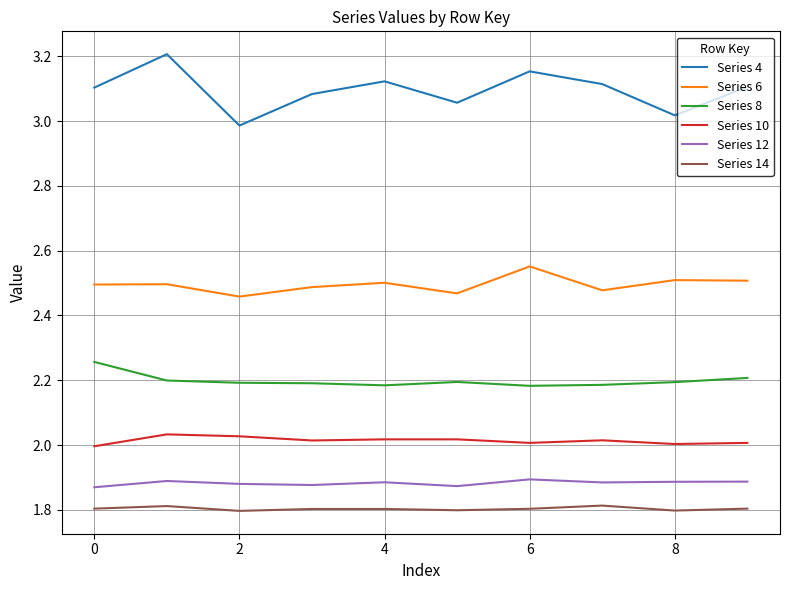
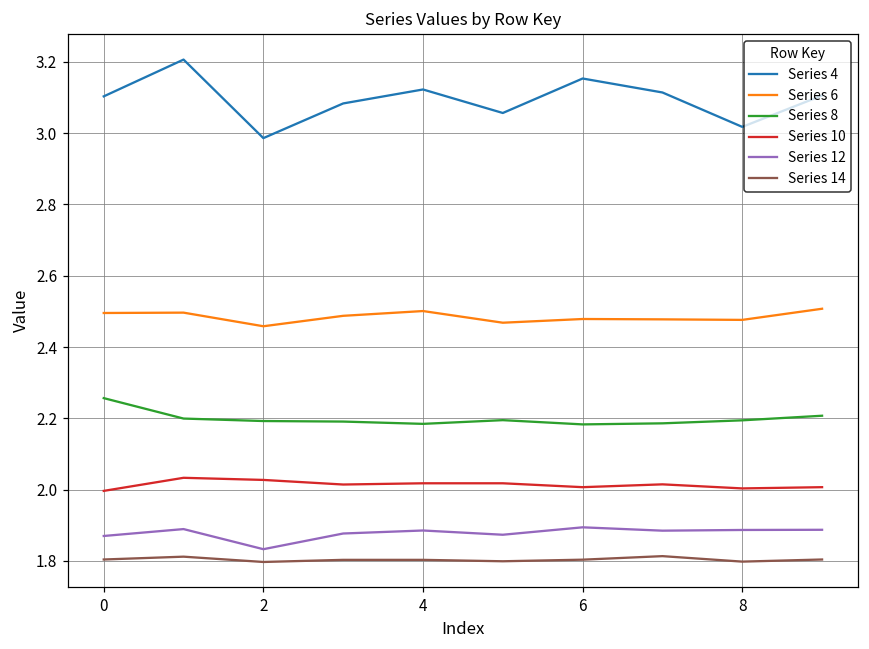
  {
    "Series 4": {
      "0": 3.10,
      "2": 2.99,
      "4": 3.12,
      "6": 3.15,
      "8": 3.02
    },
    "Series 6": {
      "0": 2.50,
      "2": 2.46,
      "4": 2.50,
-     "6": 2.55,
-     "8": 2.51
+     "6": 2.48,
+     "8": 2.48
    },
    "Series 8": {
      "0": 2.26,
      "2": 2.19,
      "4": 2.18,
      "6": 2.18,
      "8": 2.19
    },
    "Series 10": {
      "0": 2.00,
      "2": 2.03,
      "4": 2.02,
      "6": 2.01,
      "8": 2.00
    },
    "Series 12": {
      "0": 1.87,
-     "2": 1.88,
+     "2": 1.83,
      "4": 1.89,
      "6": 1.89,
      "8": 1.89
    },
    "Series 14": {
      "0": 1.80,
      "2": 1.80,
      "4": 1.80,
      "6": 1.80,
      "8": 1.80
    }
  }
